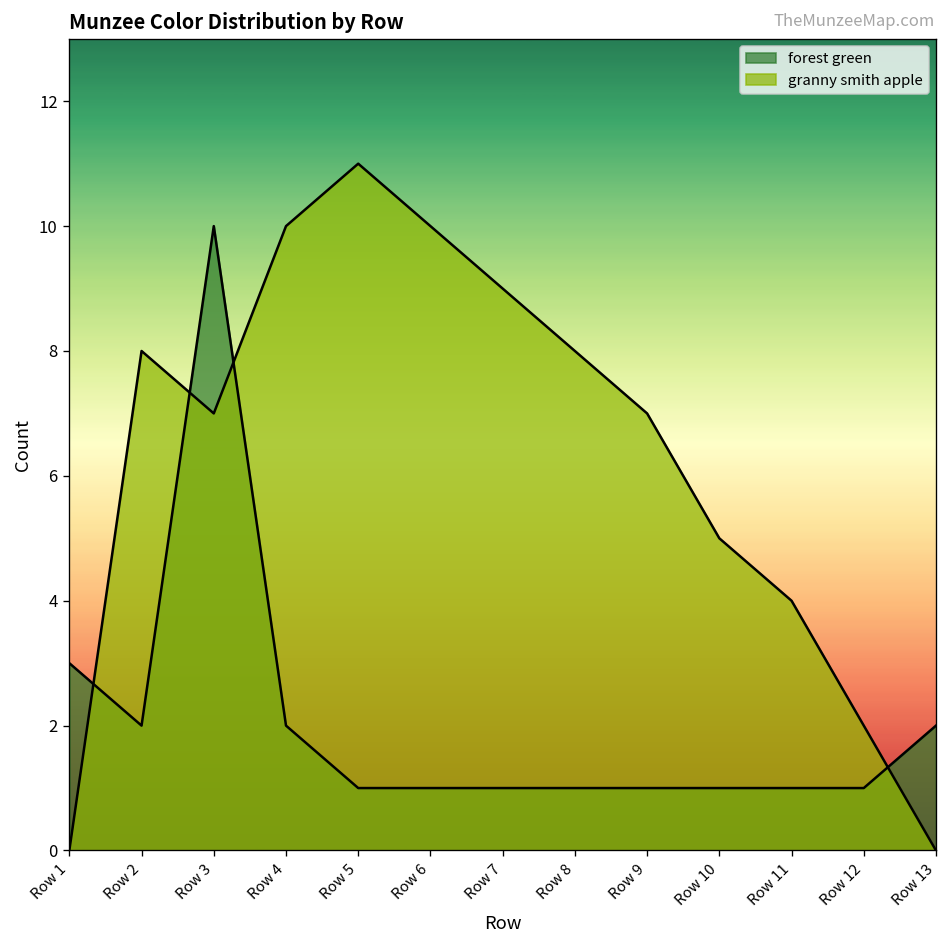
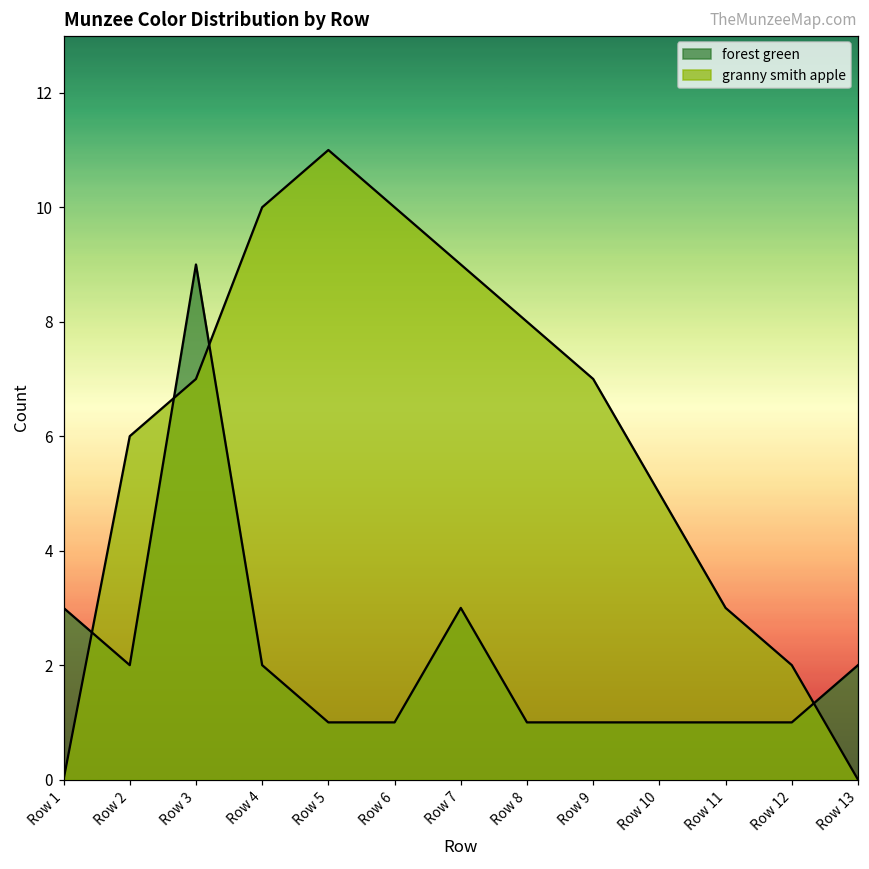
  {
    "forest green": {
      "Row 1": 3,
      "Row 2": 2,
-     "Row 3": 10,
+     "Row 3": 9,
      "Row 4": 2,
      "Row 5": 1,
      "Row 6": 1,
-     "Row 7": 1,
+     "Row 7": 3,
      "Row 8": 1,
      "Row 9": 1,
      "Row 10": 1,
      "Row 11": 1,
      "Row 12": 1,
      "Row 13": 2
    },
    "granny smith apple": {
      "Row 1": 0,
-     "Row 2": 8,
+     "Row 2": 6,
      "Row 3": 7,
      "Row 4": 10,
      "Row 5": 11,
      "Row 6": 10,
      "Row 7": 9,
      "Row 8": 8,
      "Row 9": 7,
      "Row 10": 5,
-     "Row 11": 4,
+     "Row 11": 3,
      "Row 12": 2,
      "Row 13": 0
    }
  }
